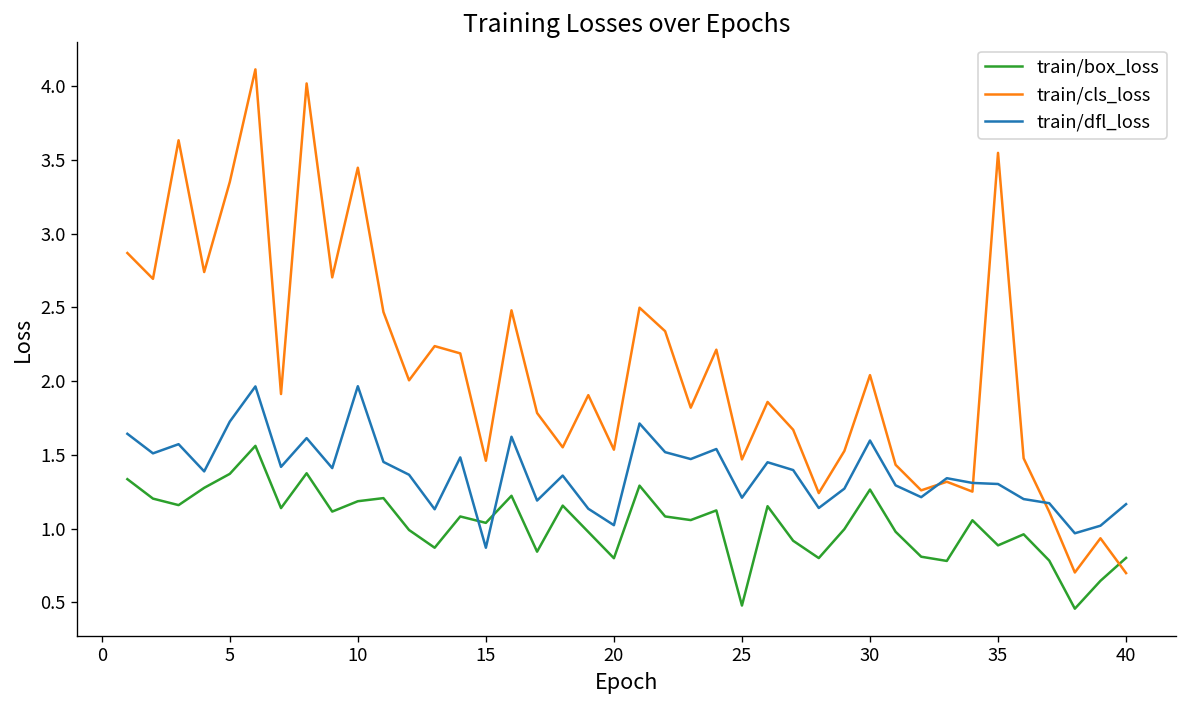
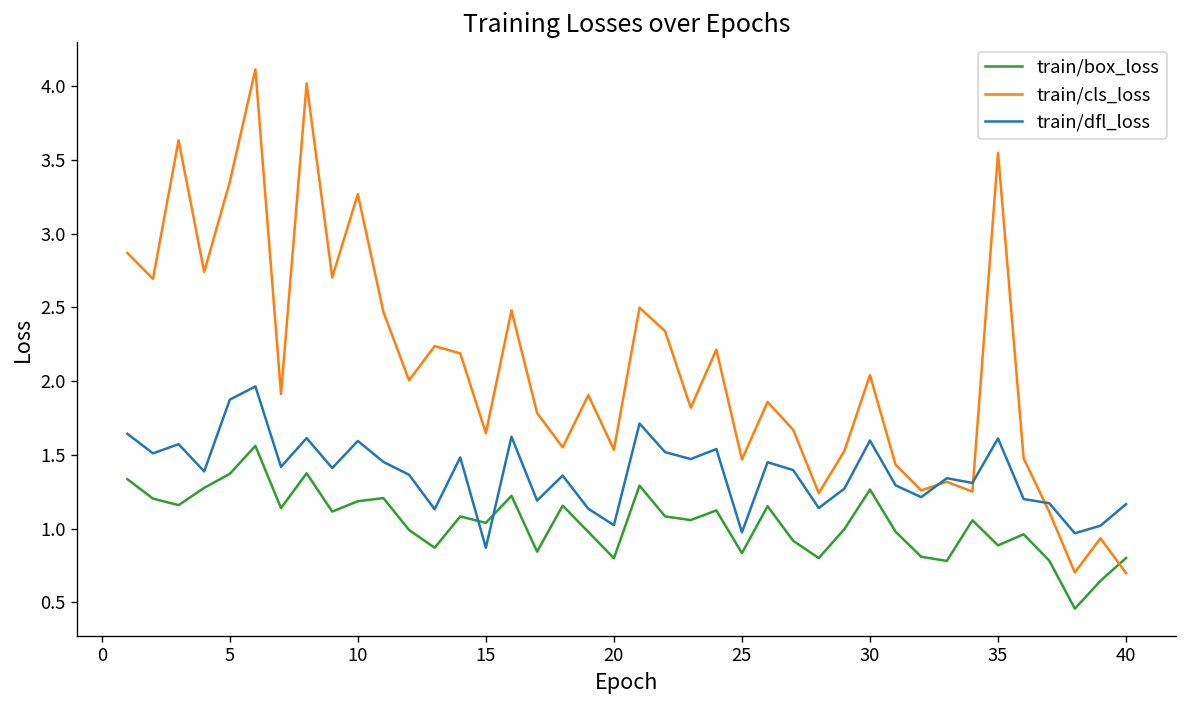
  {
    "train/box_loss": {
      "5": 1.37,
      "10": 1.19,
      "15": 1.04,
      "20": 0.80,
-     "25": 0.48,
+     "25": 0.83,
      "30": 1.27,
      "35": 0.89,
      "40": 0.80
    },
    "train/cls_loss": {
      "5": 3.35,
-     "10": 3.45,
-     "15": 1.46,
+     "10": 3.27,
+     "15": 1.65,
      "20": 1.54,
      "25": 1.47,
      "30": 2.04,
      "35": 3.55,
      "40": 0.70
    },
    "train/dfl_loss": {
-     "5": 1.73,
-     "10": 1.97,
+     "5": 1.87,
+     "10": 1.60,
      "15": 0.87,
      "20": 1.02,
-     "25": 1.21,
+     "25": 0.98,
      "30": 1.60,
-     "35": 1.30,
+     "35": 1.61,
      "40": 1.17
    }
  }
